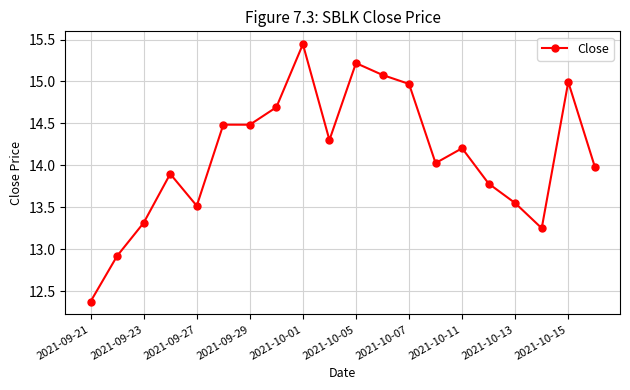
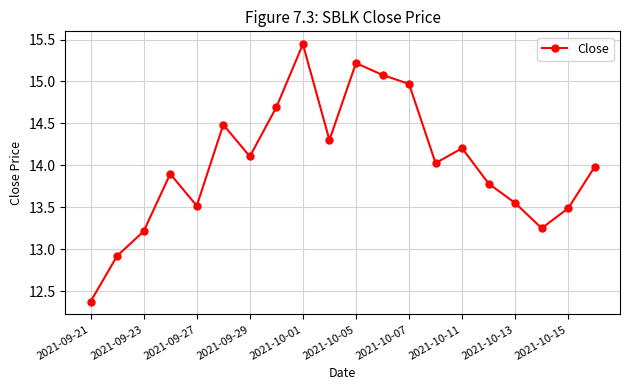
  {
    "2021-09-21": 12.4,
-   "2021-09-23": 13.3,
+   "2021-09-23": 13.2,
    "2021-09-27": 13.5,
-   "2021-09-29": 14.5,
+   "2021-09-29": 14.1,
    "2021-10-01": 15.4,
    "2021-10-05": 15.2,
    "2021-10-07": 15.0,
    "2021-10-11": 14.2,
    "2021-10-13": 13.5,
-   "2021-10-15": 15.0
+   "2021-10-15": 13.5
  }
